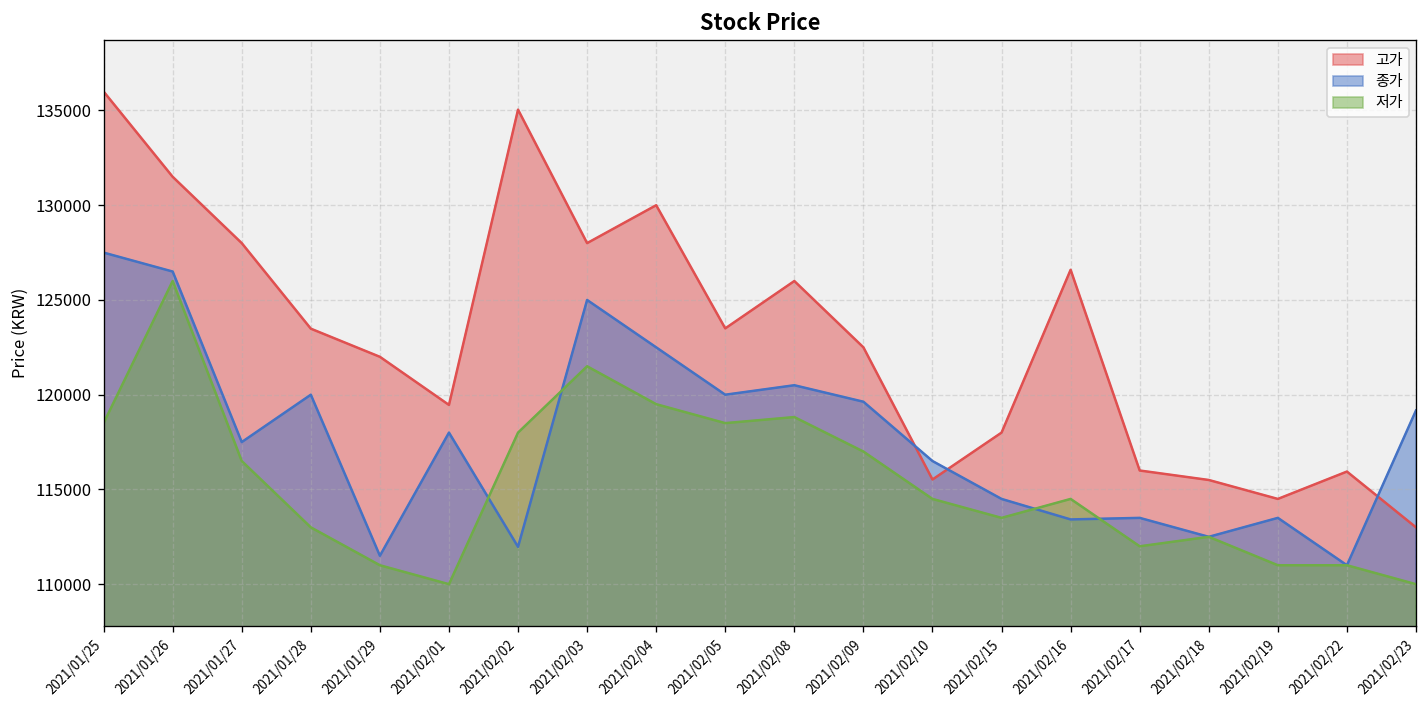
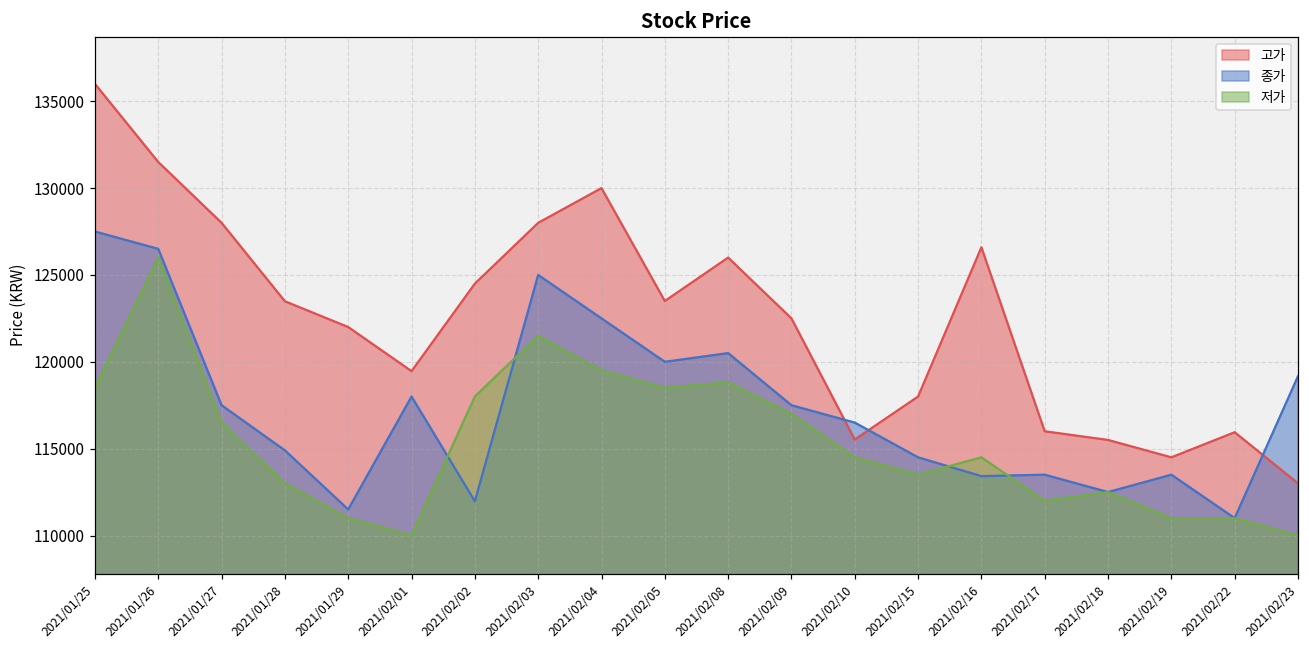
  {
    "고가": {
      "2021/01/25": 136000,
      "2021/01/26": 131500,
      "2021/01/27": 128000,
      "2021/01/28": 123500,
      "2021/01/29": 122000,
      "2021/02/01": 119500,
-     "2021/02/02": 135000,
+     "2021/02/02": 124500,
      "2021/02/03": 128000,
      "2021/02/04": 130000,
      "2021/02/05": 123500,
      "2021/02/08": 126000,
      "2021/02/09": 122500,
      "2021/02/10": 115500,
      "2021/02/15": 118000,
      "2021/02/16": 126600,
      "2021/02/17": 116000,
      "2021/02/18": 115500,
      "2021/02/19": 114500,
      "2021/02/22": 115900,
      "2021/02/23": 113000
    },
    "종가": {
      "2021/01/25": 127500,
      "2021/01/26": 126500,
      "2021/01/27": 117500,
-     "2021/01/28": 120000,
+     "2021/01/28": 114900,
      "2021/01/29": 111500,
      "2021/02/01": 118000,
      "2021/02/02": 112000,
      "2021/02/03": 125000,
      "2021/02/04": 122500,
      "2021/02/05": 120000,
      "2021/02/08": 120500,
-     "2021/02/09": 119600,
+     "2021/02/09": 117500,
      "2021/02/10": 116500,
      "2021/02/15": 114500,
      "2021/02/16": 113400,
      "2021/02/17": 113500,
      "2021/02/19": 113500,
      "2021/02/23": 119200
    },
    "저가": {
      "2021/01/25": 118500,
      "2021/01/26": 126000,
      "2021/01/27": 116500,
      "2021/01/28": 113000,
      "2021/01/29": 111000,
      "2021/02/01": 110000,
      "2021/02/02": 118000,
      "2021/02/03": 121500,
      "2021/02/04": 119500,
      "2021/02/05": 118500,
      "2021/02/08": 118800,
      "2021/02/09": 117000,
      "2021/02/10": 114500,
      "2021/02/15": 113500,
      "2021/02/16": 114500,
      "2021/02/17": 112000,
      "2021/02/19": 111000,
      "2021/02/23": 110000
    }
  }
